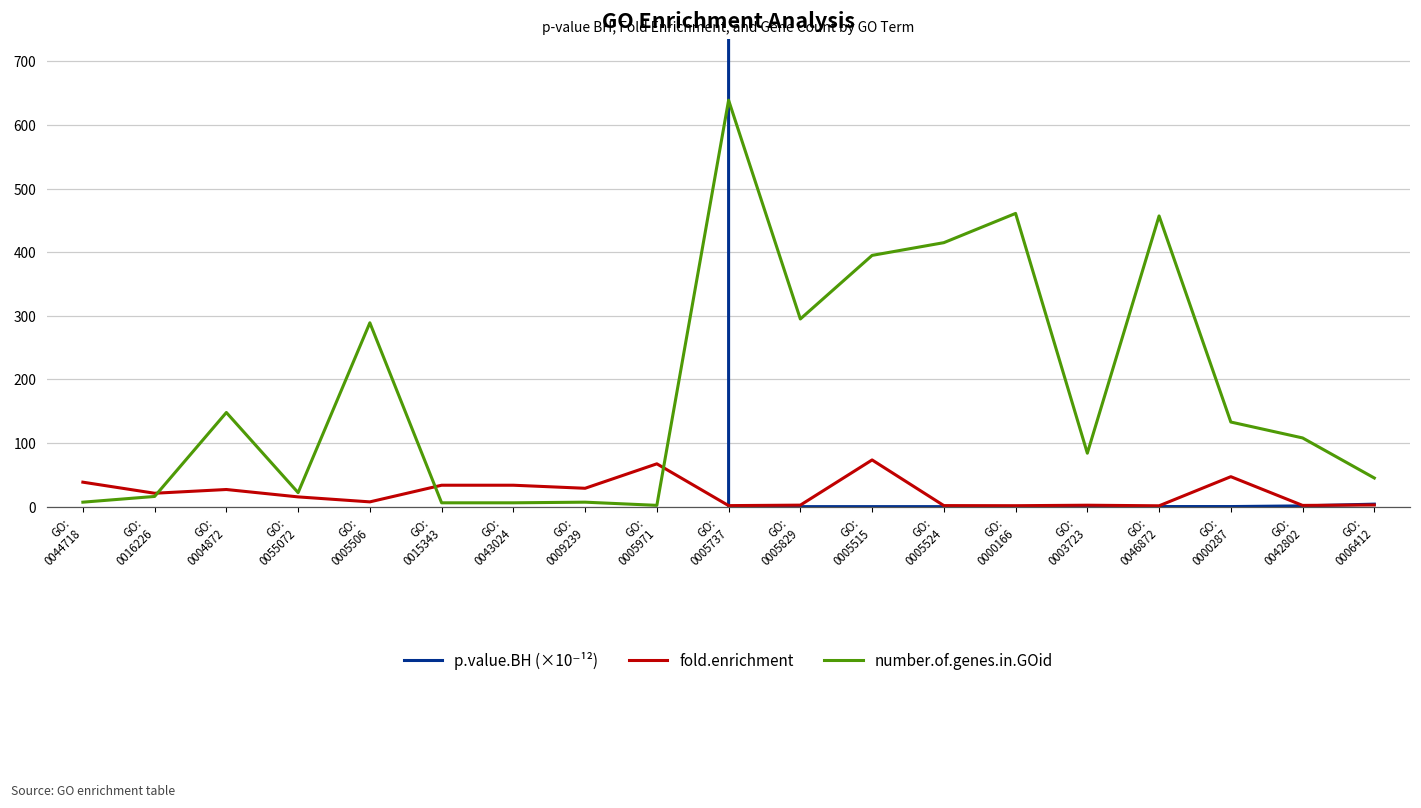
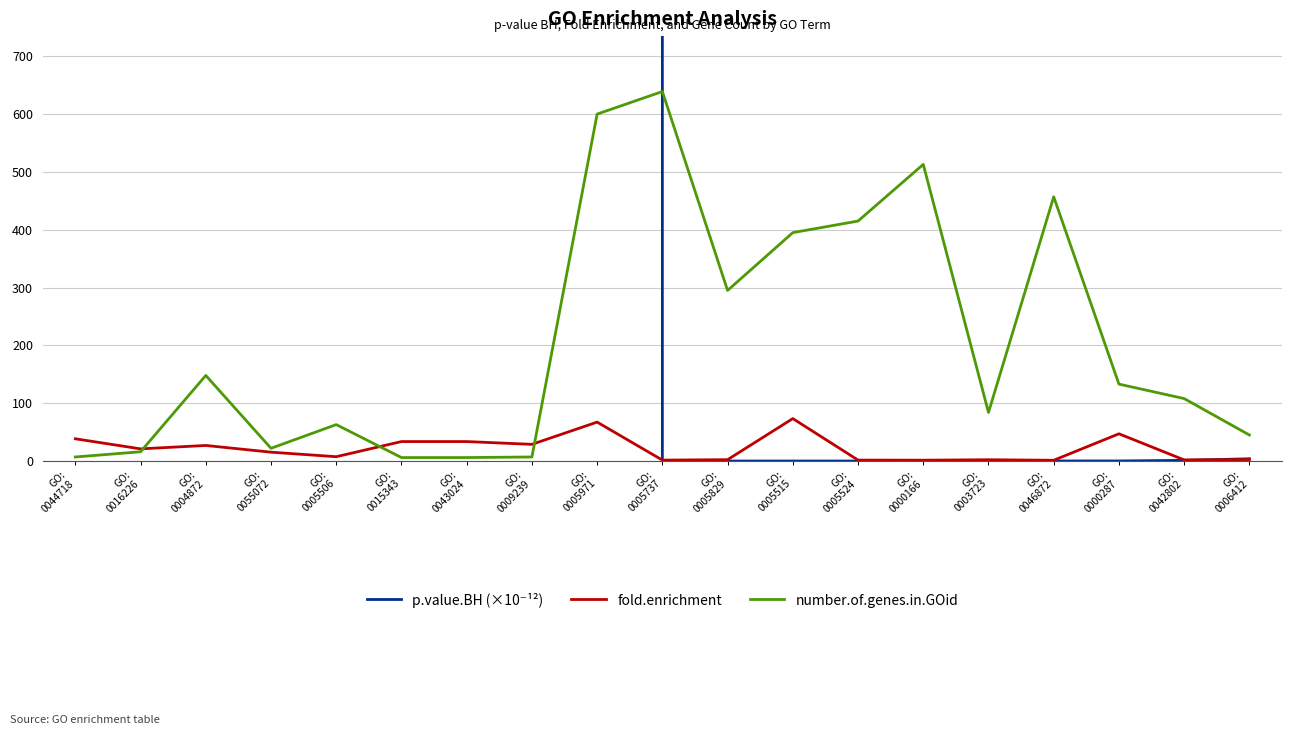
  {
    "p.value.BH (×10⁻¹²)": {
      "GO: 0005515": 0,
      "GO: 0000287": 0
    },
    "fold.enrichment": {
      "GO: 0044718": 40,
      "GO: 0016226": 20,
      "GO: 0004872": 30,
      "GO: 0055072": 20,
      "GO: 0005506": 10,
      "GO: 0015343": 30,
      "GO: 0043024": 30,
      "GO: 0009239": 30,
      "GO: 0005971": 70,
      "GO: 0005515": 70,
      "GO: 0000287": 50
    },
    "number.of.genes.in.GOid": {
      "GO: 0044718": 10,
      "GO: 0016226": 20,
      "GO: 0004872": 150,
      "GO: 0055072": 20,
-     "GO: 0005506": 290,
+     "GO: 0005506": 60,
      "GO: 0015343": 10,
      "GO: 0043024": 10,
      "GO: 0009239": 10,
-     "GO: 0005971": 0,
+     "GO: 0005971": 600,
      "GO: 0005737": 640,
      "GO: 0005829": 300,
      "GO: 0005515": 400,
      "GO: 0005524": 420,
-     "GO: 0000166": 460,
+     "GO: 0000166": 510,
      "GO: 0003723": 80,
      "GO: 0046872": 460,
      "GO: 0000287": 130,
      "GO: 0042802": 110,
      "GO: 0006412": 50
    }
  }
